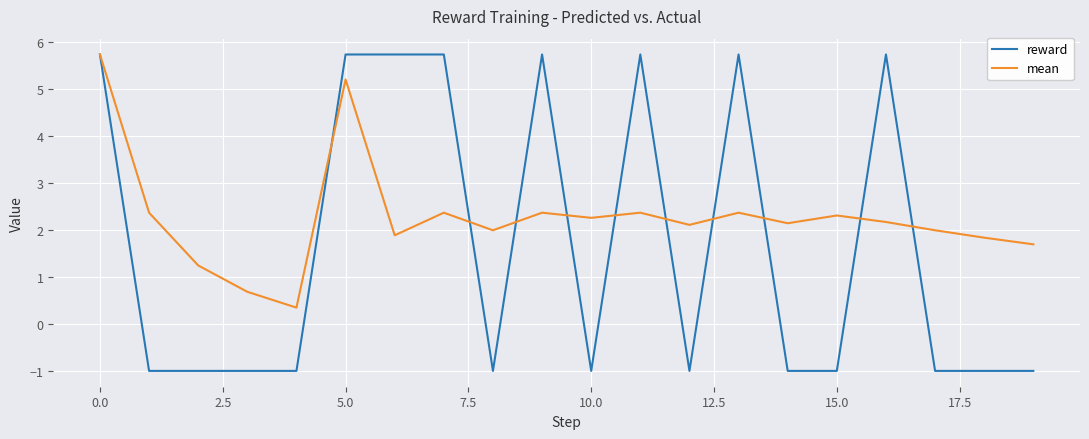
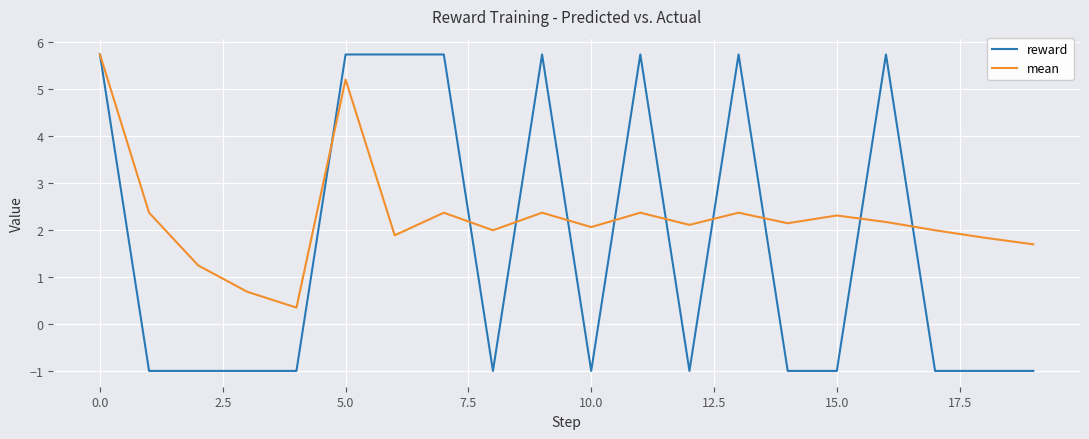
  {
    "reward": {
      "5.0": 5.7,
      "10.0": -1.0,
      "15.0": -1.0
    },
    "mean": {
      "5.0": 5.2,
-     "10.0": 2.3,
+     "10.0": 2.1,
      "15.0": 2.3
    }
  }
